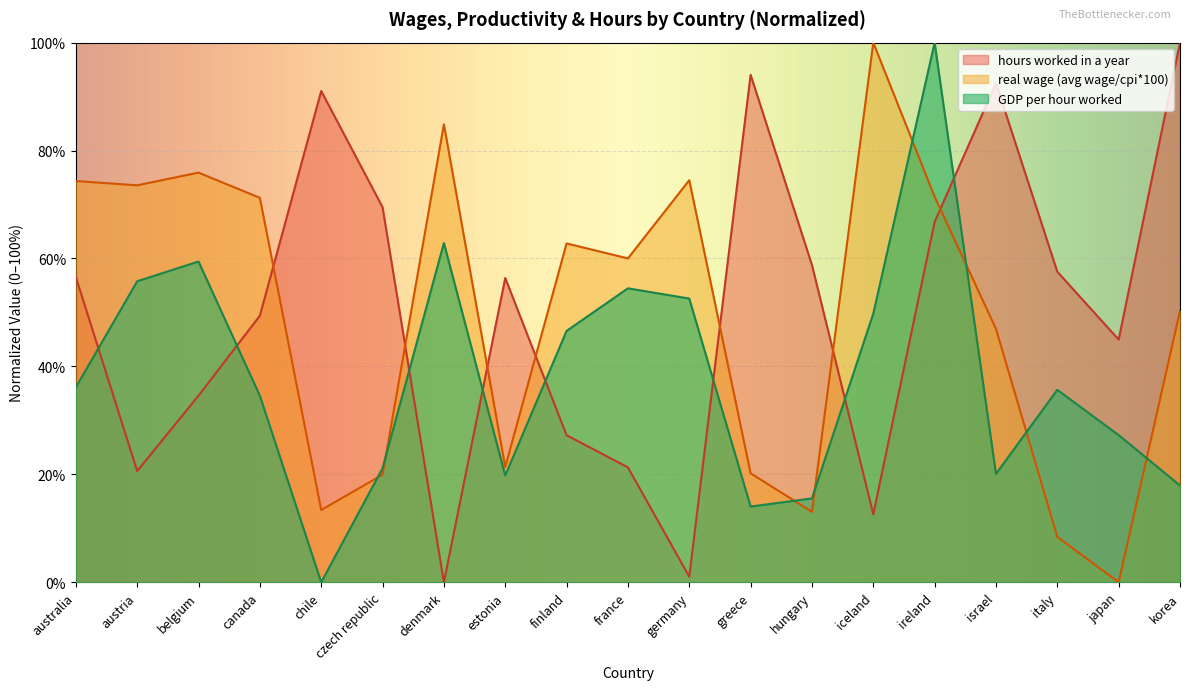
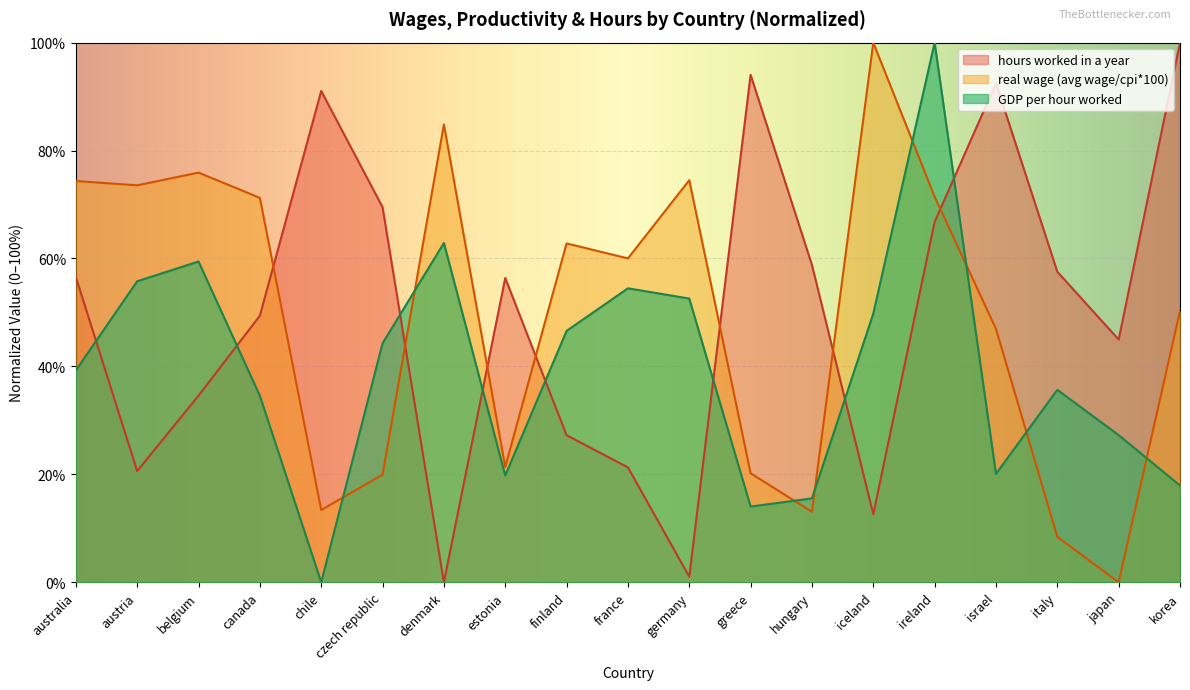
  {
    "hours worked in a year": {
      "australia": "57%",
      "austria": "21%",
      "belgium": "35%",
      "canada": "49%",
      "chile": "91%",
      "czech republic": "70%",
      "denmark": "0%",
      "estonia": "56%",
      "finland": "27%",
      "france": "21%",
      "germany": "1%",
      "greece": "94%",
      "hungary": "59%",
      "iceland": "13%",
      "ireland": "67%",
      "italy": "58%",
      "japan": "45%",
      "korea": "100%"
    },
    "real wage (avg wage/cpi*100)": {
      "australia": "74%",
      "austria": "74%",
      "belgium": "76%",
      "canada": "71%",
      "chile": "13%",
      "czech republic": "20%",
      "denmark": "85%",
      "estonia": "21%",
      "finland": "63%",
      "france": "60%",
      "germany": "75%",
      "greece": "20%",
      "hungary": "13%",
      "iceland": "100%",
      "ireland": "71%",
      "israel": "47%",
      "italy": "8%",
      "japan": "0%",
      "korea": "50%"
    },
    "GDP per hour worked": {
-     "australia": "36%",
+     "australia": "39%",
      "austria": "56%",
      "belgium": "59%",
      "canada": "35%",
      "chile": "0%",
-     "czech republic": "21%",
+     "czech republic": "44%",
      "denmark": "63%",
      "estonia": "20%",
      "finland": "47%",
      "france": "54%",
      "germany": "53%",
      "greece": "14%",
      "hungary": "16%",
      "iceland": "50%",
      "ireland": "100%",
      "israel": "20%",
      "italy": "36%",
      "japan": "27%",
      "korea": "18%"
    }
  }
